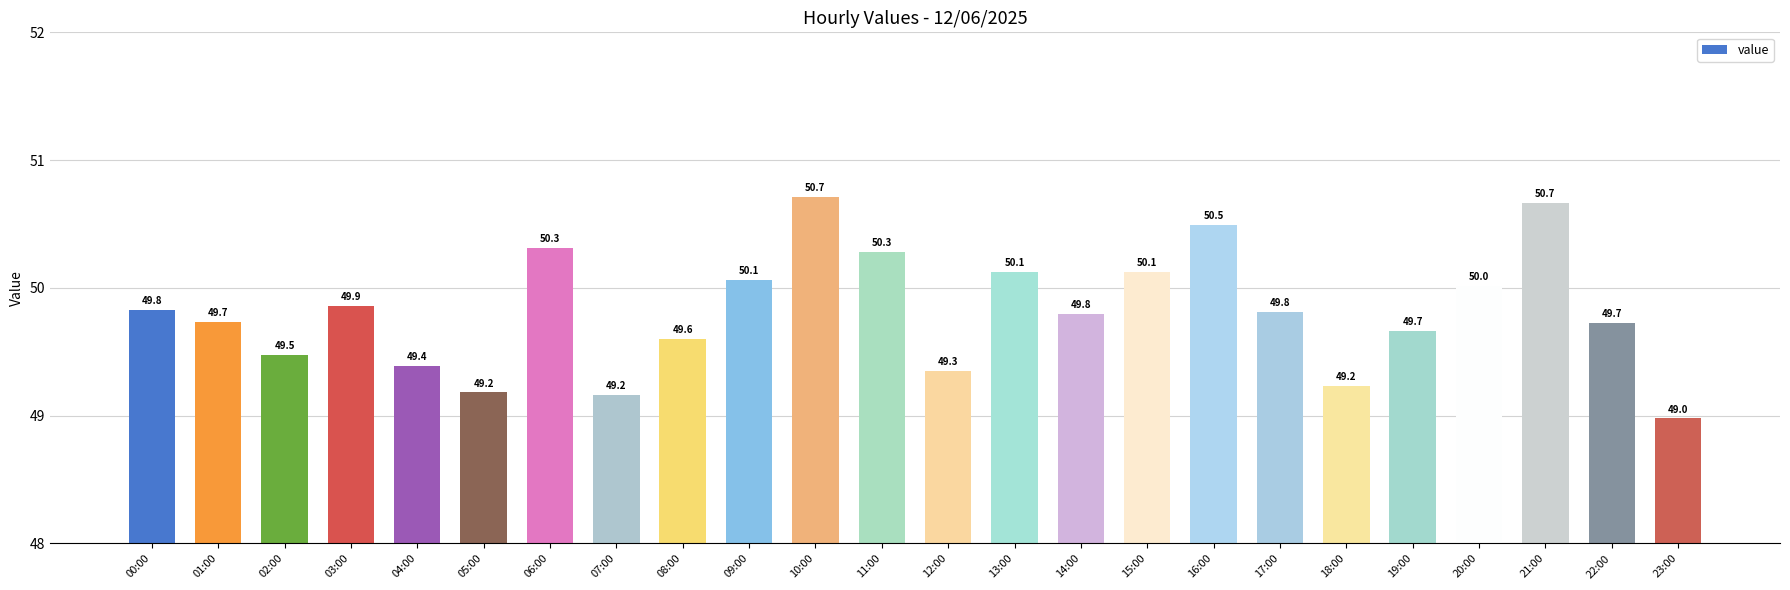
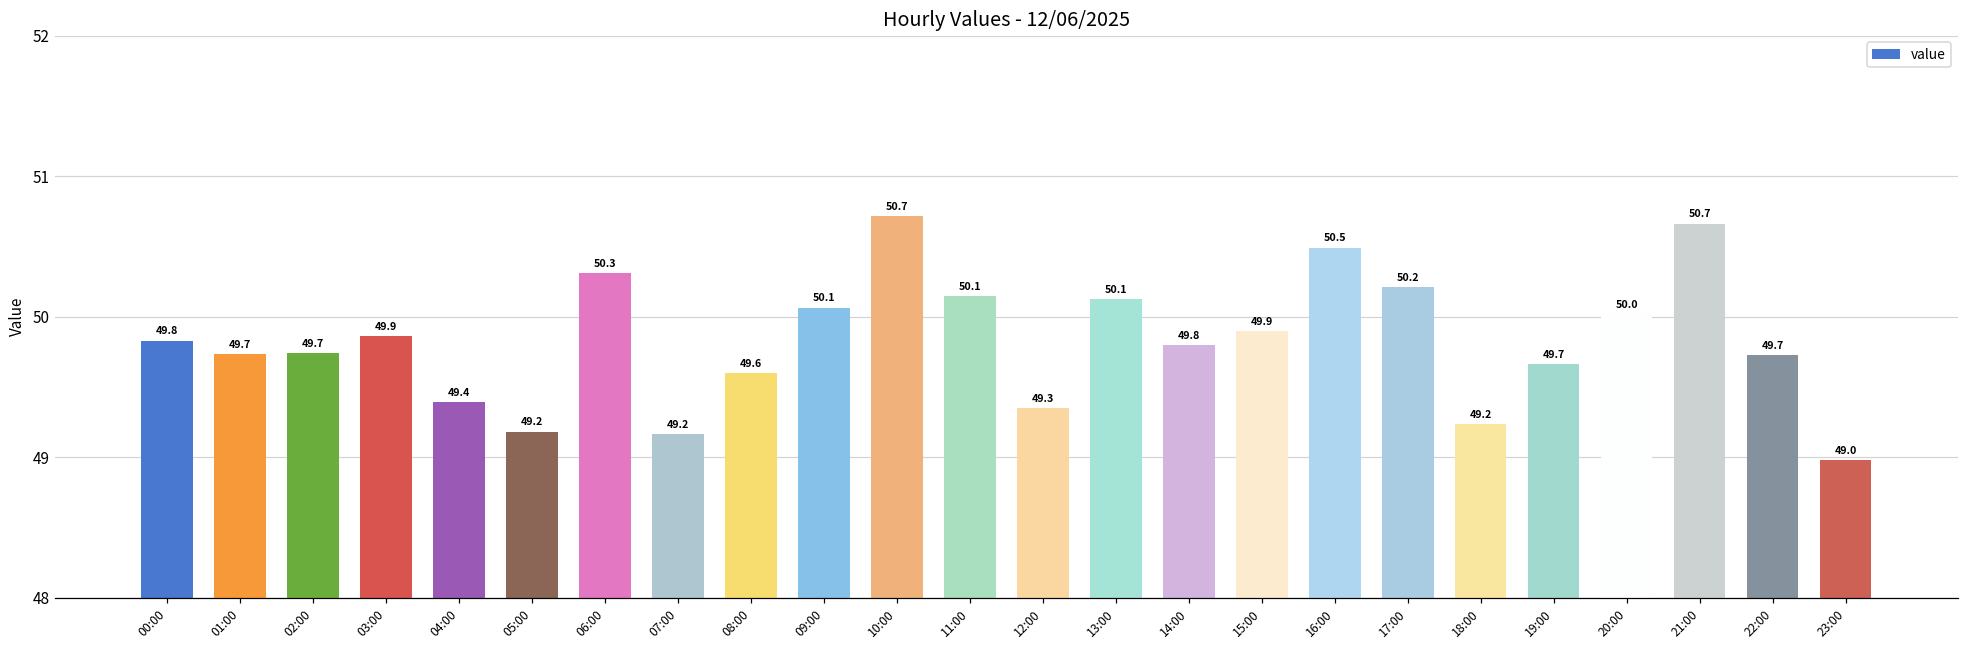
  {
    "00:00": 49.8,
    "01:00": 49.7,
-   "02:00": 49.5,
+   "02:00": 49.7,
    "03:00": 49.9,
    "04:00": 49.4,
    "05:00": 49.2,
    "06:00": 50.3,
    "07:00": 49.2,
    "08:00": 49.6,
    "09:00": 50.1,
    "10:00": 50.7,
-   "11:00": 50.3,
+   "11:00": 50.1,
    "12:00": 49.3,
    "13:00": 50.1,
    "14:00": 49.8,
-   "15:00": 50.1,
+   "15:00": 49.9,
    "16:00": 50.5,
-   "17:00": 49.8,
+   "17:00": 50.2,
    "18:00": 49.2,
    "19:00": 49.7,
    "20:00": 50.0,
    "21:00": 50.7,
    "22:00": 49.7,
    "23:00": 49.0
  }
